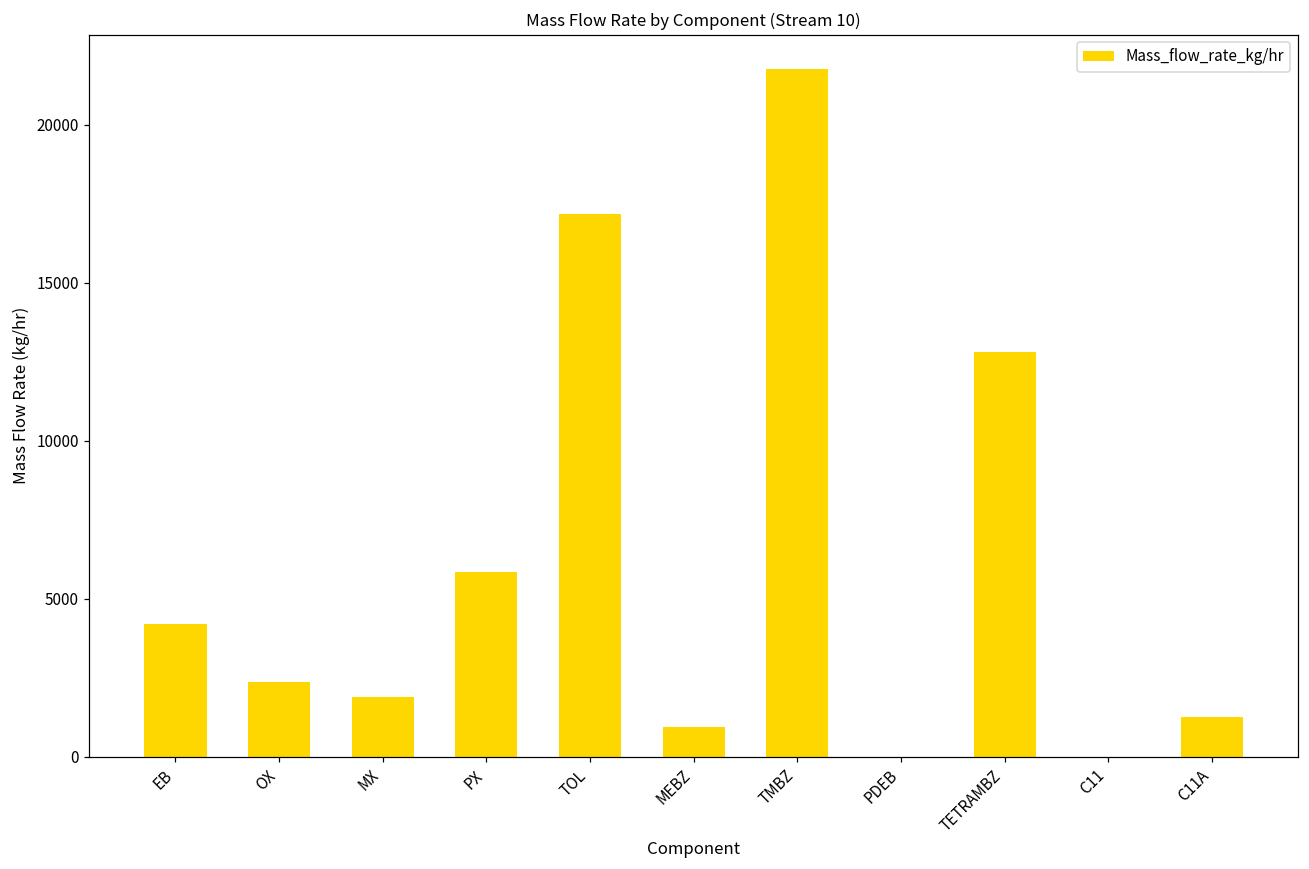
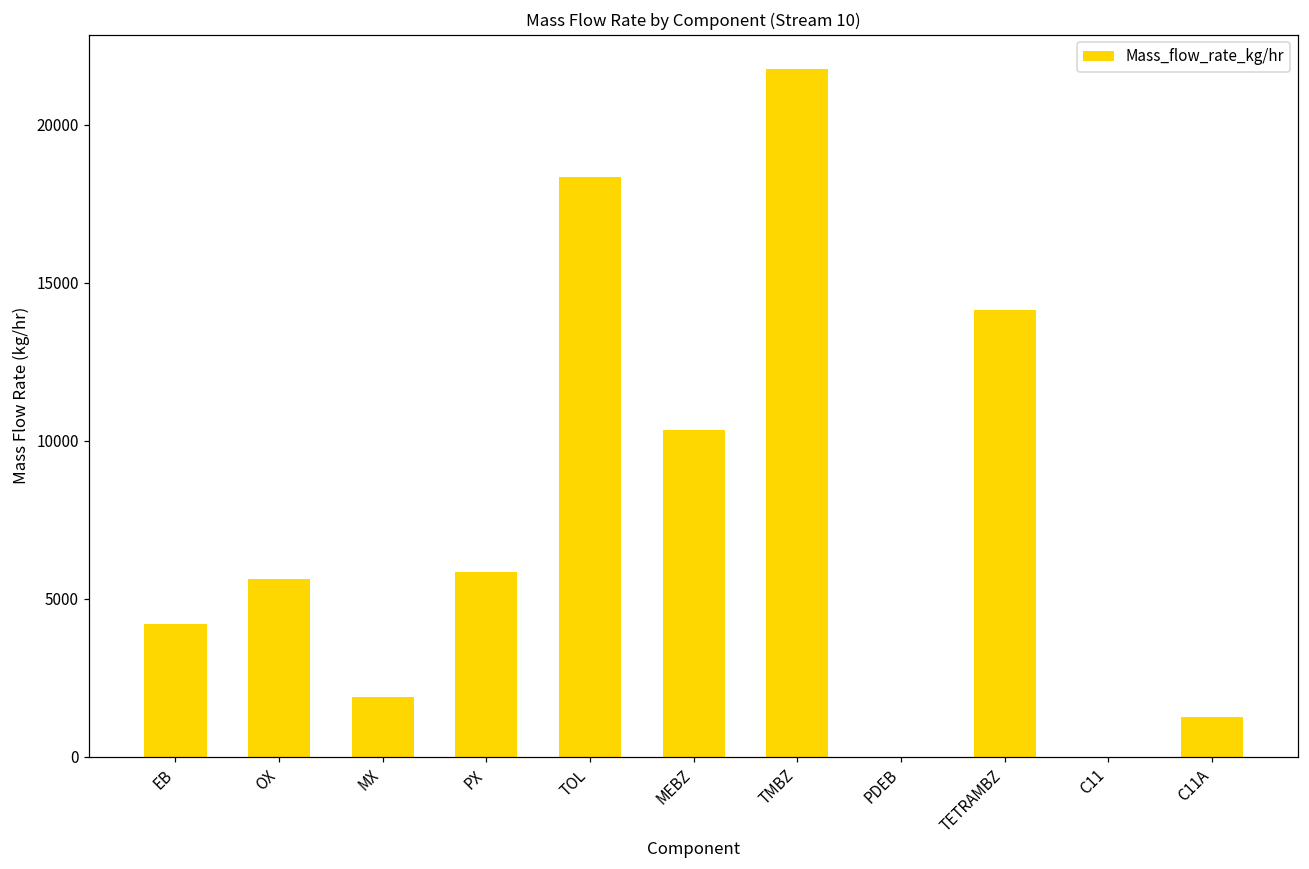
  {
    "EB": 4200,
-   "OX": 2300,
+   "OX": 5600,
    "MX": 1900,
    "PX": 5800,
-   "TOL": 17200,
-   "MEBZ": 900,
+   "TOL": 18300,
+   "MEBZ": 10300,
    "TMBZ": 21800,
    "PDEB": 0,
-   "TETRAMBZ": 12800,
+   "TETRAMBZ": 14100,
    "C11": 0,
    "C11A": 1300
  }
